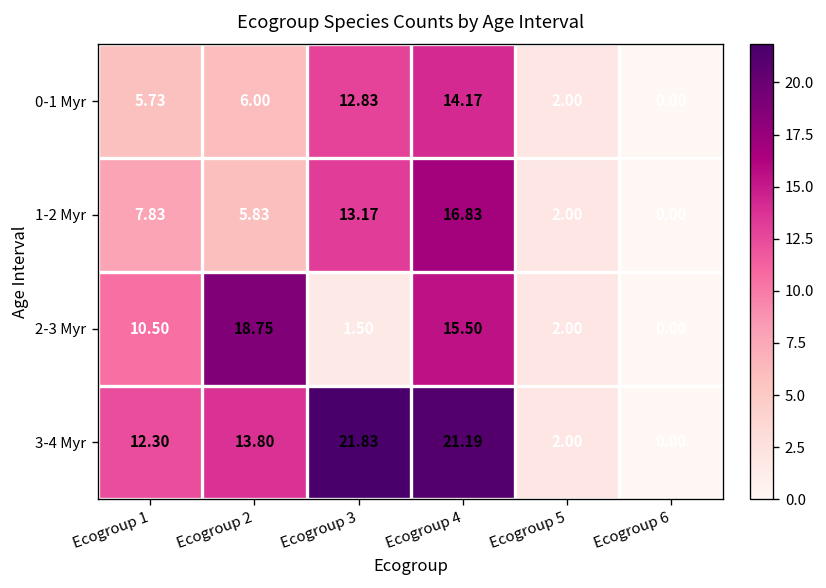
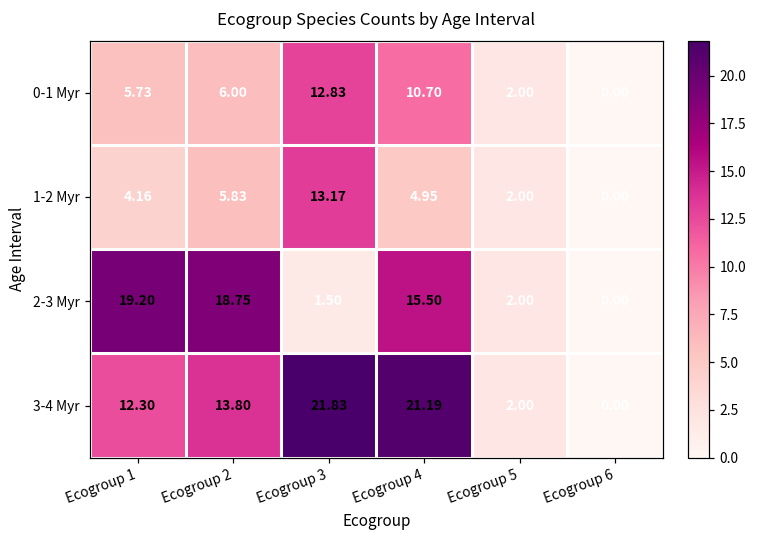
  {
    "0-1 Myr": {
      "Ecogroup 1": 5.73,
      "Ecogroup 2": 6.00,
      "Ecogroup 3": 12.83,
-     "Ecogroup 4": 14.17
+     "Ecogroup 4": 10.70
    },
    "1-2 Myr": {
-     "Ecogroup 1": 7.83,
+     "Ecogroup 1": 4.16,
      "Ecogroup 2": 5.83,
      "Ecogroup 3": 13.17,
-     "Ecogroup 4": 16.83
+     "Ecogroup 4": 4.95
    },
    "2-3 Myr": {
-     "Ecogroup 1": 10.50,
+     "Ecogroup 1": 19.20,
      "Ecogroup 2": 18.75,
      "Ecogroup 4": 15.50
    },
    "3-4 Myr": {
      "Ecogroup 1": 12.30,
      "Ecogroup 2": 13.80,
      "Ecogroup 3": 21.83,
      "Ecogroup 4": 21.19
    }
  }
